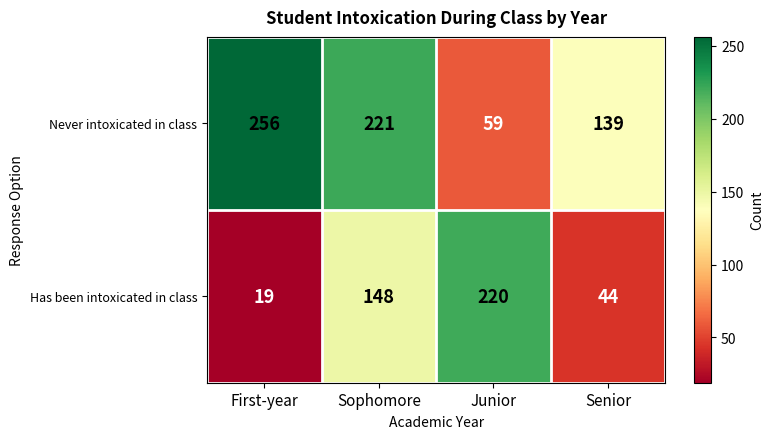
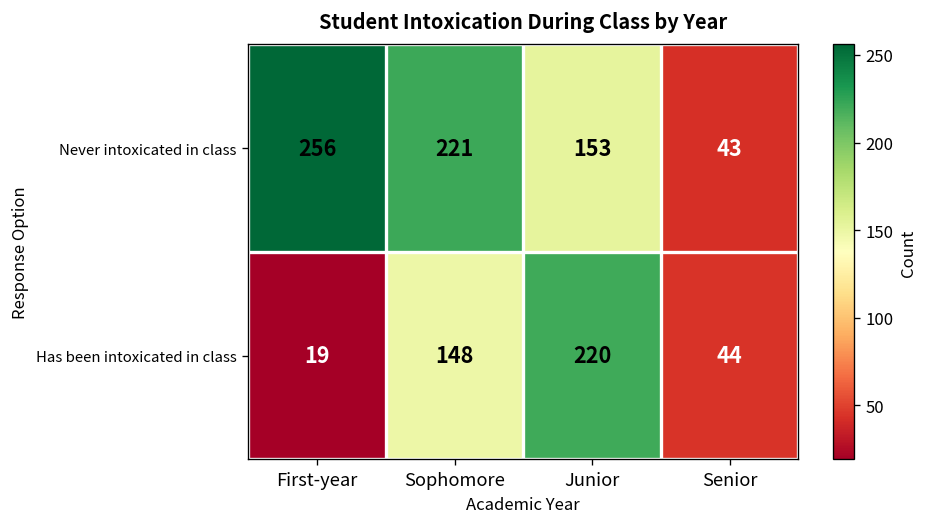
  {
    "Never intoxicated in class": {
      "First-year": 256,
      "Sophomore": 221,
-     "Junior": 59,
-     "Senior": 139
+     "Junior": 153,
+     "Senior": 43
    },
    "Has been intoxicated in class": {
      "First-year": 19,
      "Sophomore": 148,
      "Junior": 220,
      "Senior": 44
    }
  }
